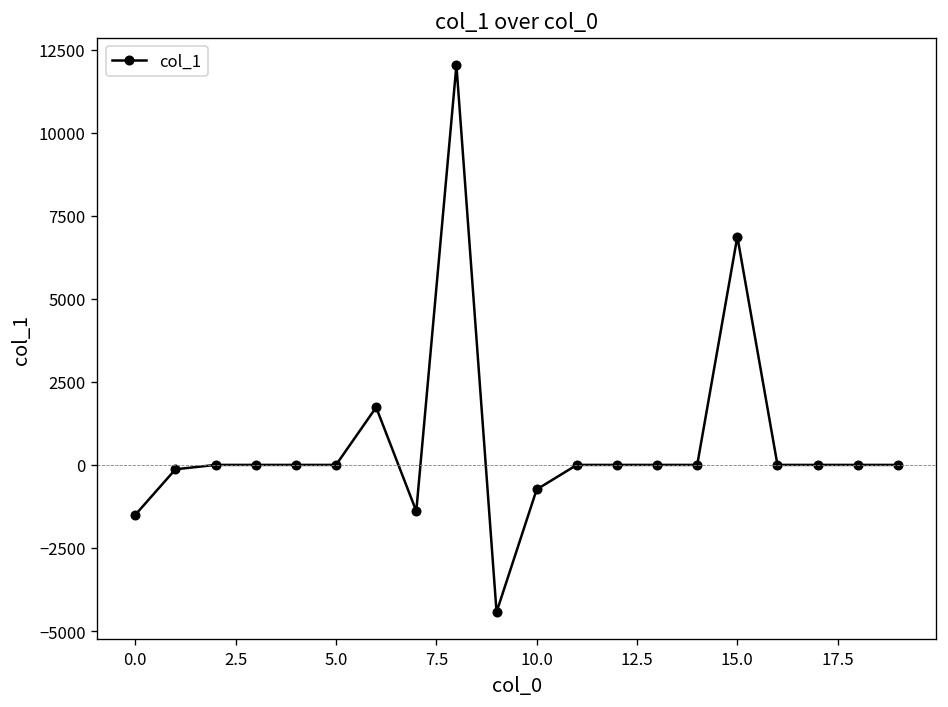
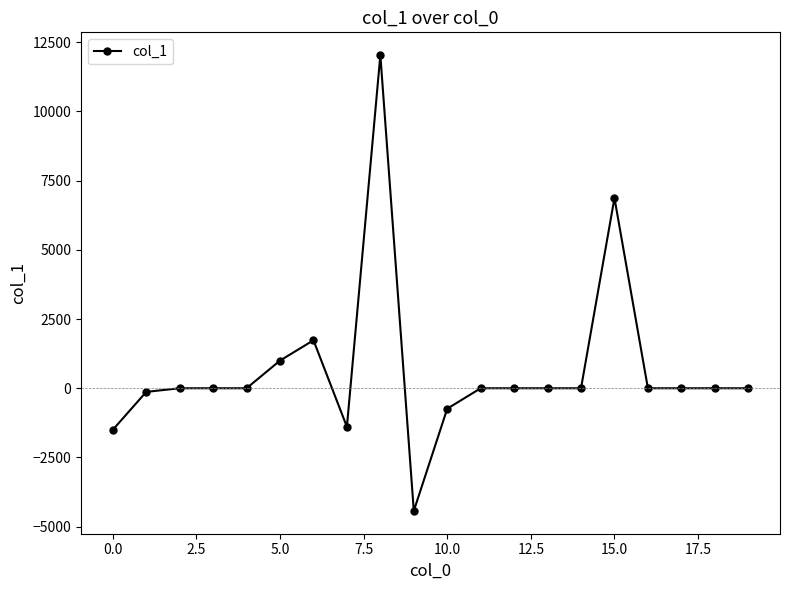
  {
    "0.0": -1500,
-   "5.0": 0,
+   "5.0": 1000,
    "10.0": -700,
    "15.0": 6900
  }
